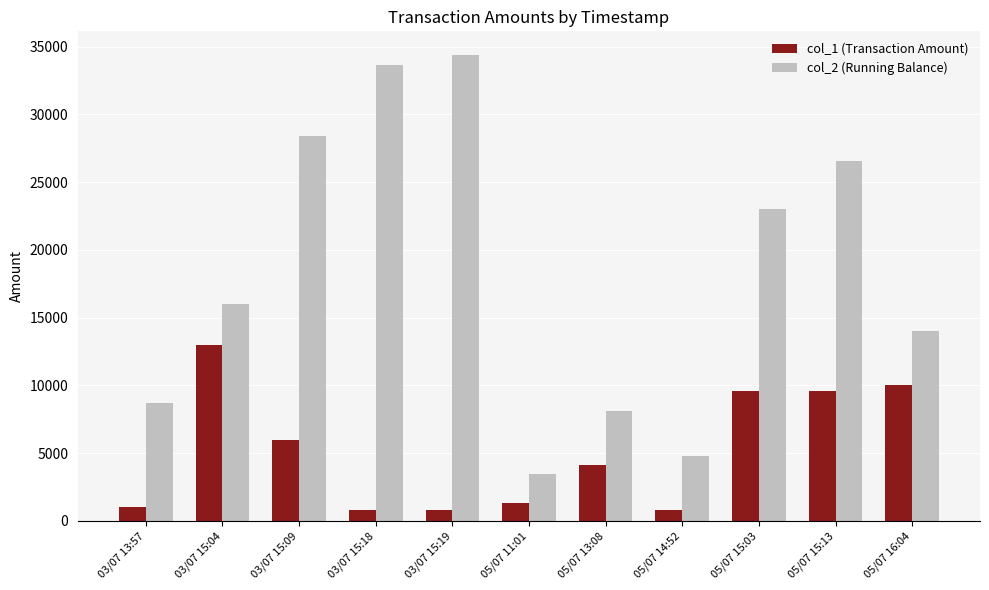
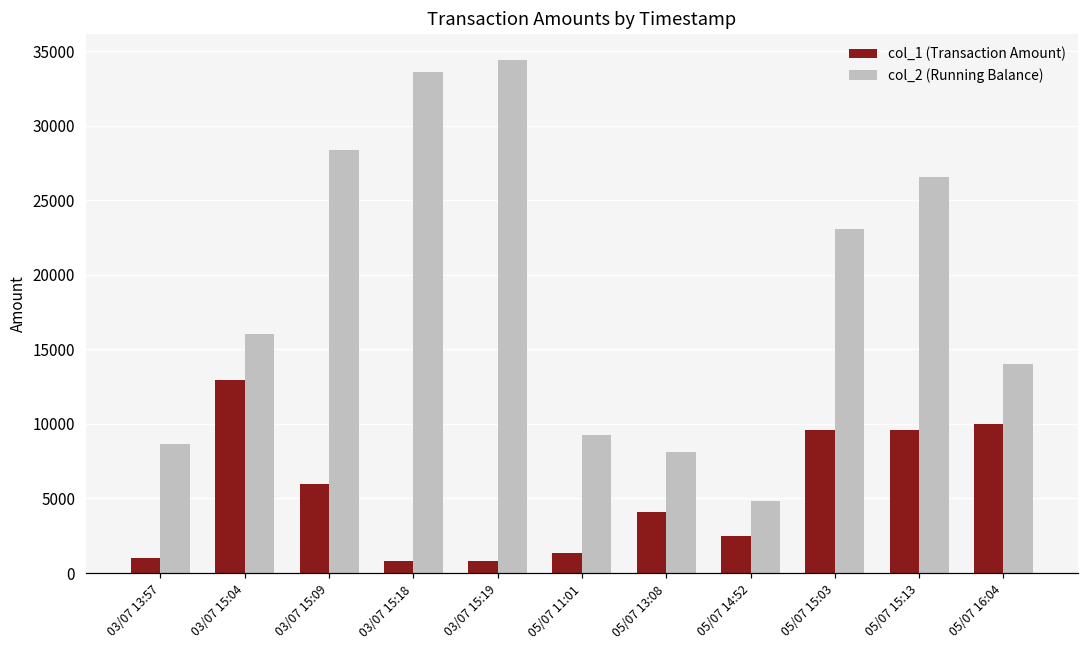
  {
    "col_1 (Transaction Amount)": {
      "03/07 13:57": 1000,
      "03/07 15:04": 13000,
      "03/07 15:09": 6000,
      "03/07 15:18": 800,
      "03/07 15:19": 800,
      "05/07 11:01": 1300,
      "05/07 13:08": 4100,
-     "05/07 14:52": 800,
+     "05/07 14:52": 2500,
      "05/07 15:03": 9600,
      "05/07 15:13": 9600,
      "05/07 16:04": 10000
    },
    "col_2 (Running Balance)": {
      "03/07 13:57": 8700,
      "03/07 15:04": 16000,
      "03/07 15:09": 28400,
      "03/07 15:18": 33600,
      "03/07 15:19": 34400,
-     "05/07 11:01": 3500,
+     "05/07 11:01": 9200,
      "05/07 13:08": 8100,
      "05/07 14:52": 4800,
      "05/07 15:03": 23100,
      "05/07 15:13": 26600,
      "05/07 16:04": 14000
    }
  }
